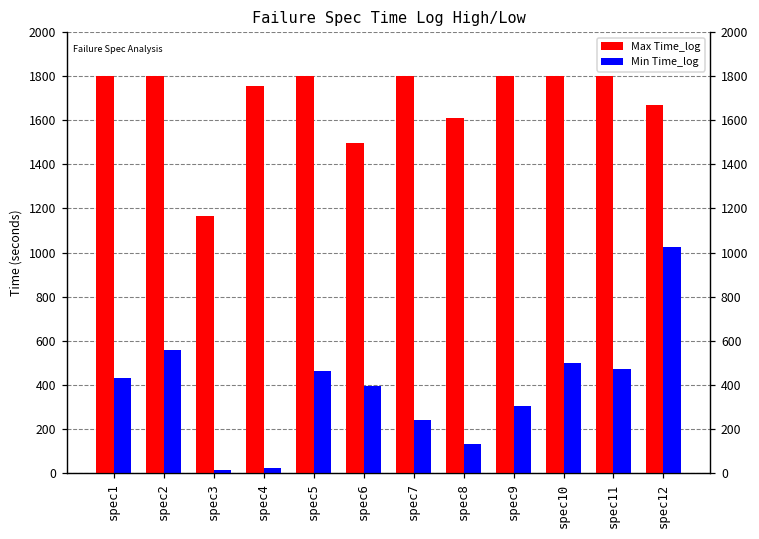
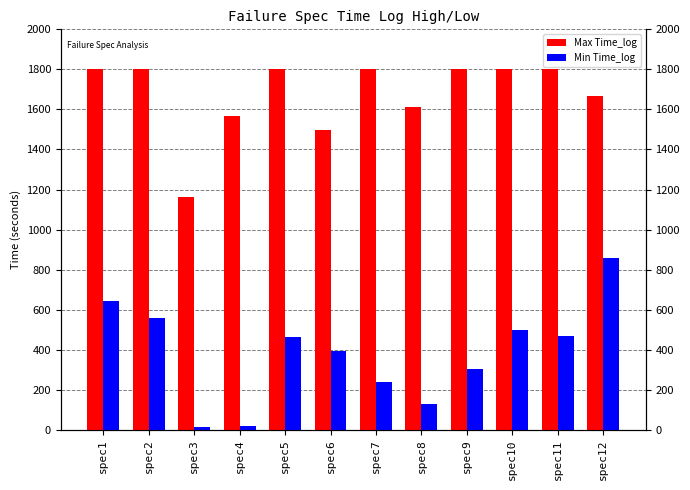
  {
    "Max Time_log": {
      "spec1": 1800,
      "spec2": 1800,
      "spec3": 1160,
-     "spec4": 1750,
+     "spec4": 1570,
      "spec5": 1800,
      "spec6": 1500,
      "spec7": 1800,
      "spec8": 1610,
      "spec9": 1800,
      "spec10": 1800,
      "spec11": 1800,
      "spec12": 1670
    },
    "Min Time_log": {
-     "spec1": 430,
+     "spec1": 640,
      "spec2": 560,
      "spec4": 20,
      "spec5": 460,
      "spec6": 390,
      "spec7": 240,
      "spec8": 130,
      "spec9": 300,
      "spec10": 500,
      "spec11": 470,
-     "spec12": 1020
+     "spec12": 860
    }
  }
